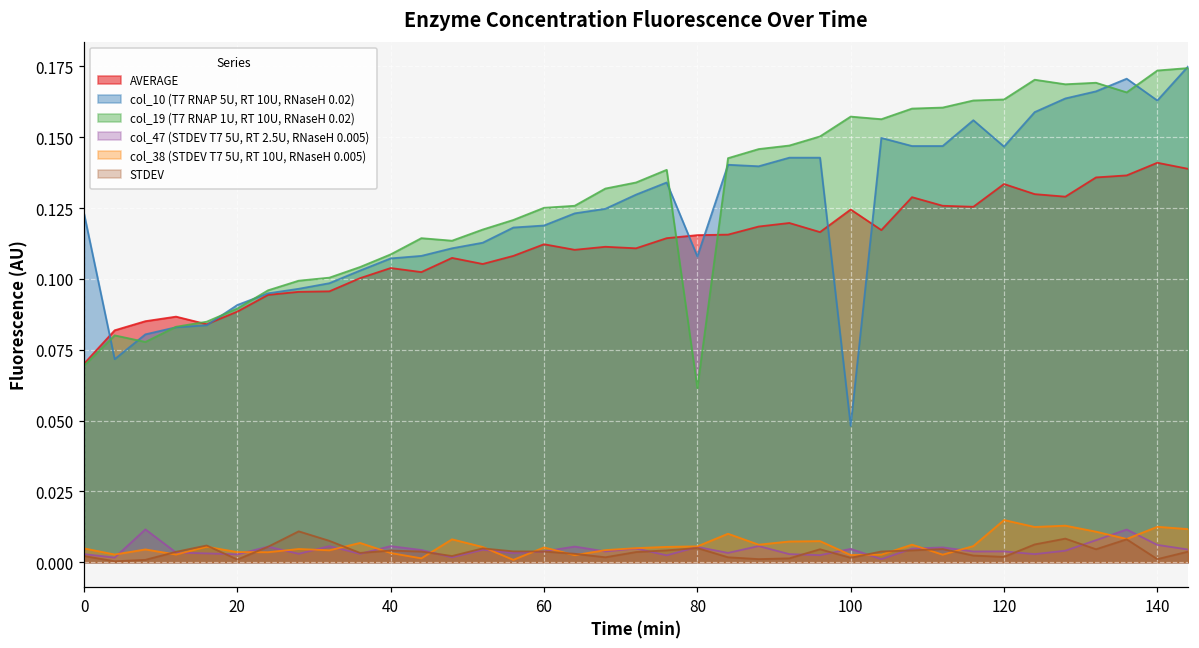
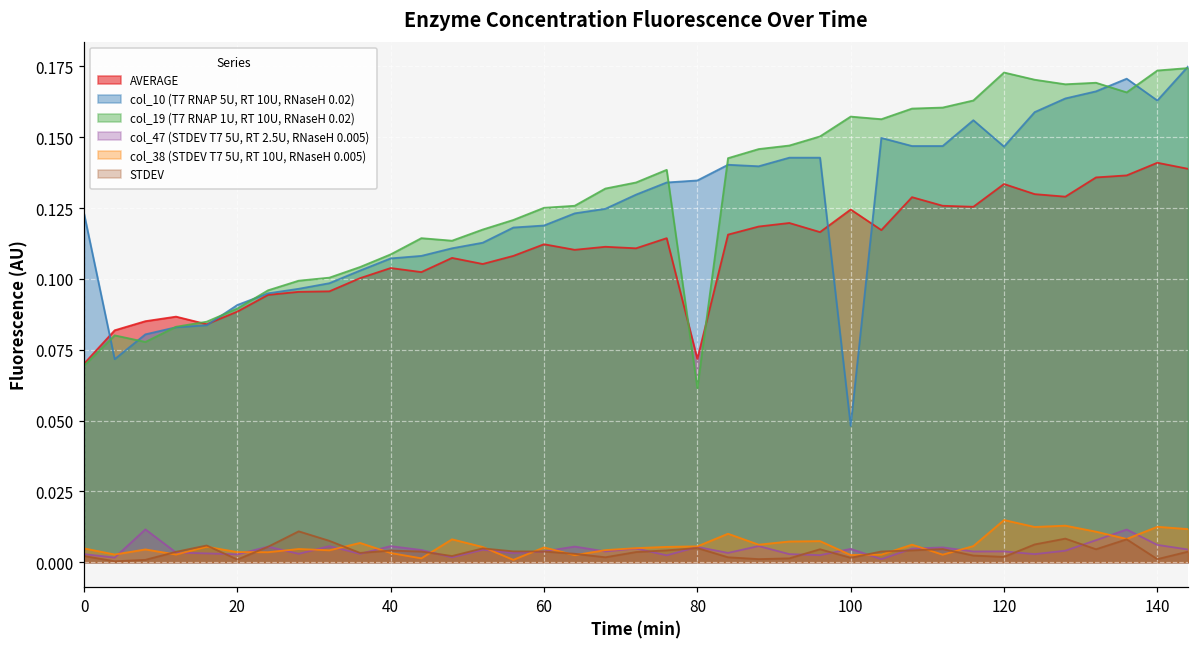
  {
    "AVERAGE": {
      "20": 0.088,
      "40": 0.104,
      "60": 0.112,
-     "80": 0.115,
+     "80": 0.072,
      "100": 0.125,
      "120": 0.134,
      "140": 0.141
    },
    "col_10 (T7 RNAP 5U, RT 10U, RNaseH 0.02)": {
      "0": 0.123,
      "20": 0.091,
      "40": 0.107,
      "60": 0.119,
-     "80": 0.108,
+     "80": 0.135,
      "100": 0.048,
      "120": 0.147,
      "140": 0.163
    },
    "col_19 (T7 RNAP 1U, RT 10U, RNaseH 0.02)": {
      "20": 0.090,
      "40": 0.109,
      "60": 0.125,
      "80": 0.061,
      "100": 0.157,
-     "120": 0.163,
+     "120": 0.173,
      "140": 0.174
    }
  }
